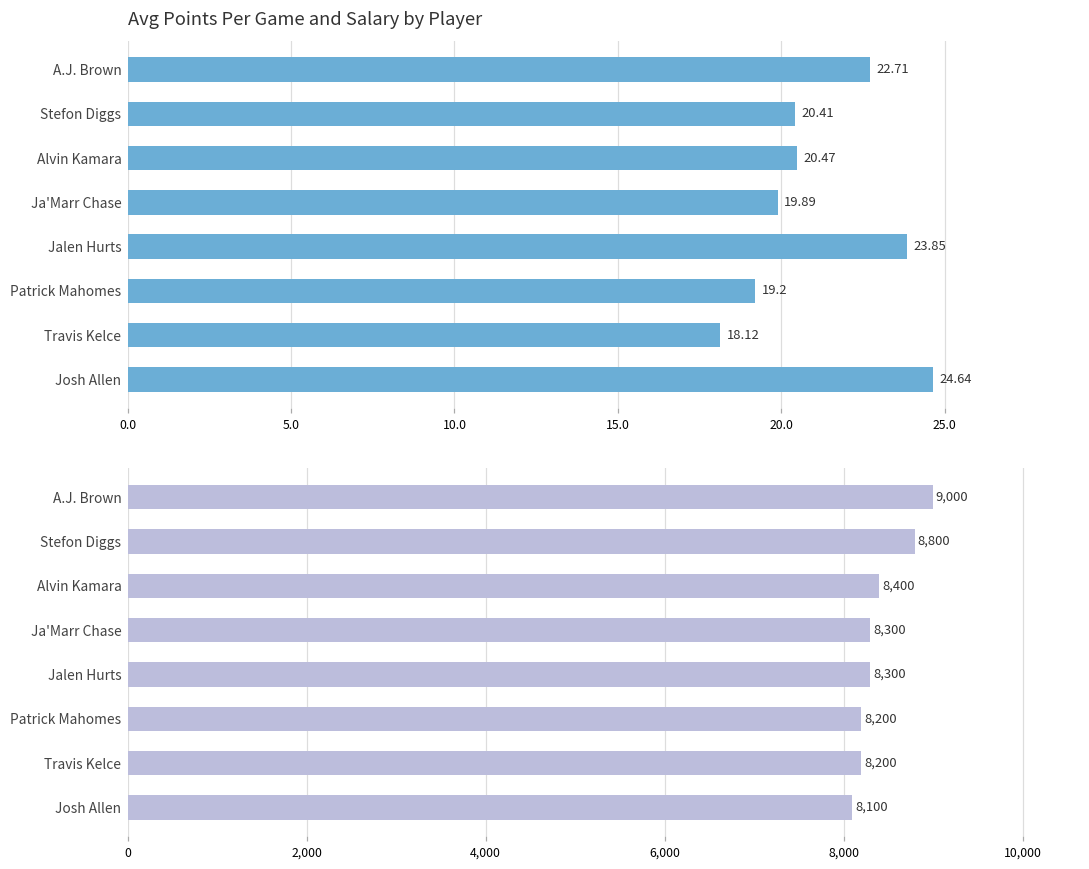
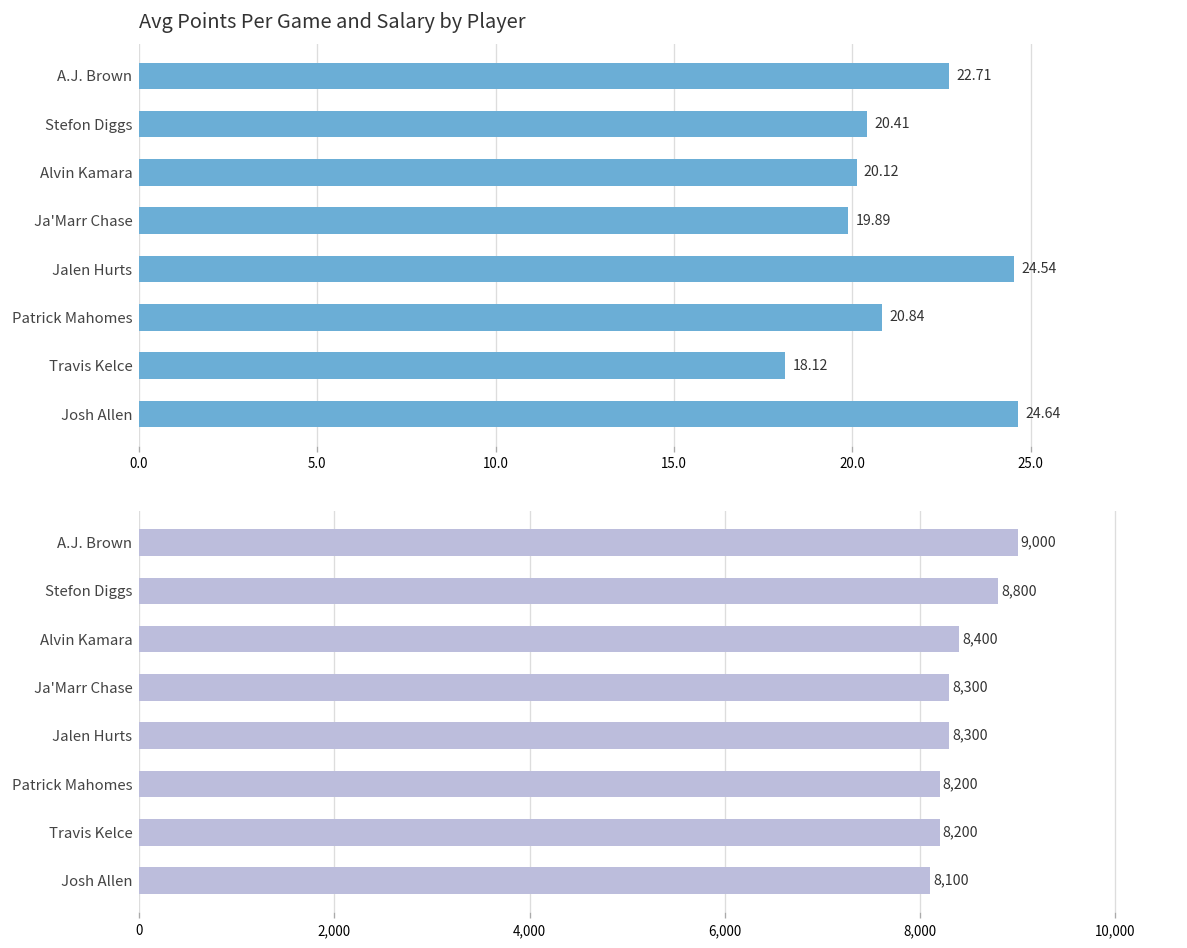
  {
    "Avg Points Per Game and Salary by Player": {
      "A.J. Brown": 22.71,
      "Stefon Diggs": 20.41,
-     "Alvin Kamara": 20.47,
+     "Alvin Kamara": 20.12,
      "Ja'Marr Chase": 19.89,
-     "Jalen Hurts": 23.85,
-     "Patrick Mahomes": 19.2,
+     "Jalen Hurts": 24.54,
+     "Patrick Mahomes": 20.84,
      "Travis Kelce": 18.12,
      "Josh Allen": 24.64
    }
  }
